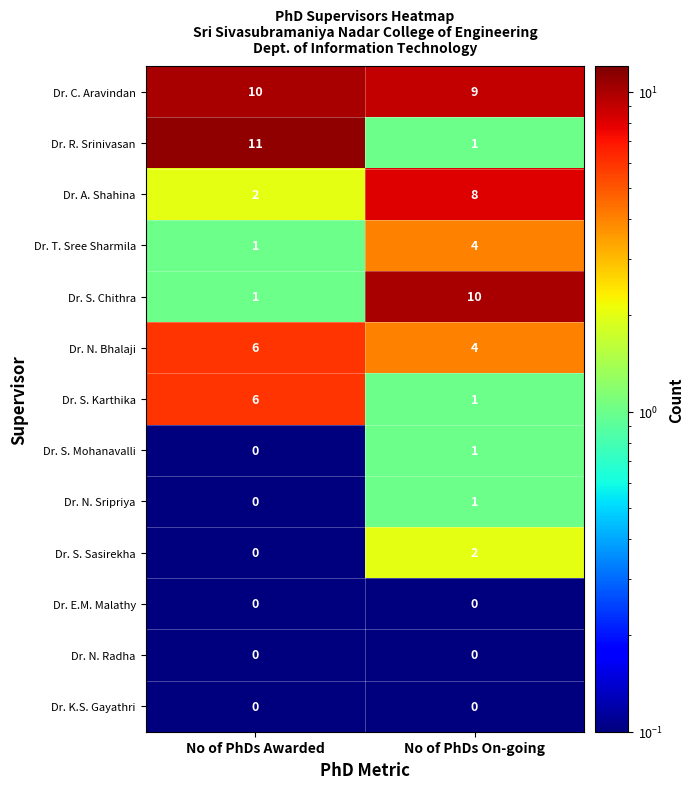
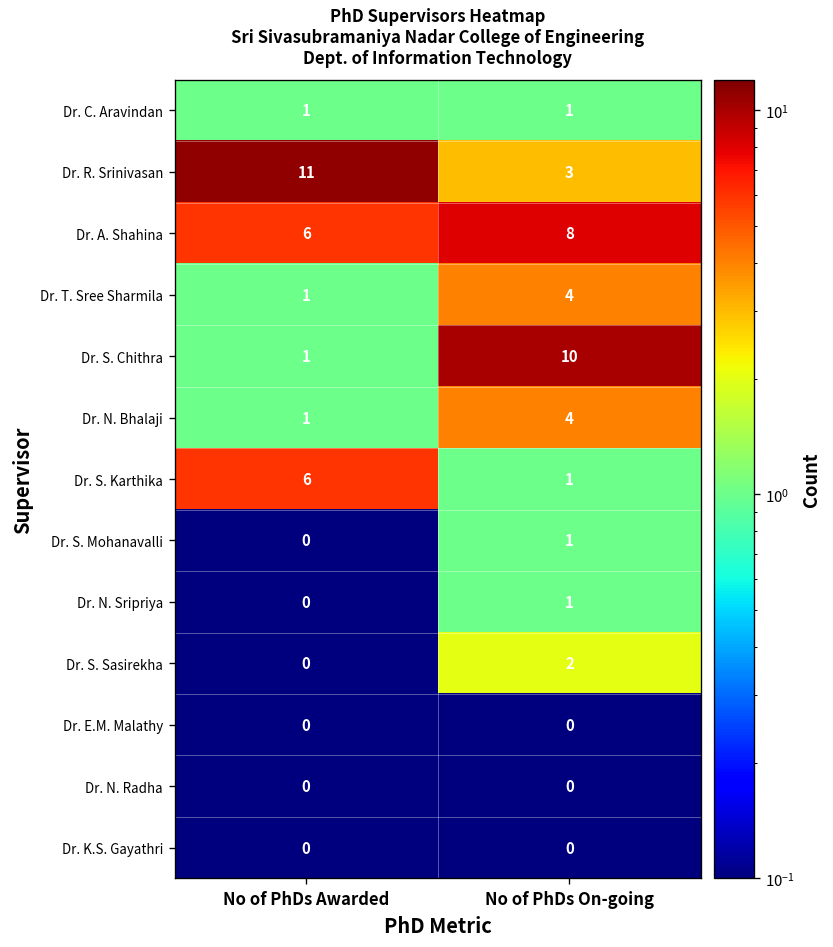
  {
    "Dr. C. Aravindan": {
-     "No of PhDs Awarded": 10,
-     "No of PhDs On-going": 9
+     "No of PhDs Awarded": 1,
+     "No of PhDs On-going": 1
    },
    "Dr. R. Srinivasan": {
      "No of PhDs Awarded": 11,
-     "No of PhDs On-going": 1
+     "No of PhDs On-going": 3
    },
    "Dr. A. Shahina": {
-     "No of PhDs Awarded": 2,
+     "No of PhDs Awarded": 6,
      "No of PhDs On-going": 8
    },
    "Dr. T. Sree Sharmila": {
      "No of PhDs Awarded": 1,
      "No of PhDs On-going": 4
    },
    "Dr. S. Chithra": {
      "No of PhDs Awarded": 1,
      "No of PhDs On-going": 10
    },
    "Dr. N. Bhalaji": {
-     "No of PhDs Awarded": 6,
+     "No of PhDs Awarded": 1,
      "No of PhDs On-going": 4
    },
    "Dr. S. Karthika": {
      "No of PhDs Awarded": 6,
      "No of PhDs On-going": 1
    },
    "Dr. S. Mohanavalli": {
      "No of PhDs Awarded": 0,
      "No of PhDs On-going": 1
    },
    "Dr. N. Sripriya": {
      "No of PhDs Awarded": 0,
      "No of PhDs On-going": 1
    },
    "Dr. S. Sasirekha": {
      "No of PhDs Awarded": 0,
      "No of PhDs On-going": 2
    },
    "Dr. E.M. Malathy": {
      "No of PhDs Awarded": 0,
      "No of PhDs On-going": 0
    },
    "Dr. N. Radha": {
      "No of PhDs Awarded": 0,
      "No of PhDs On-going": 0
    },
    "Dr. K.S. Gayathri": {
      "No of PhDs Awarded": 0,
      "No of PhDs On-going": 0
    }
  }
